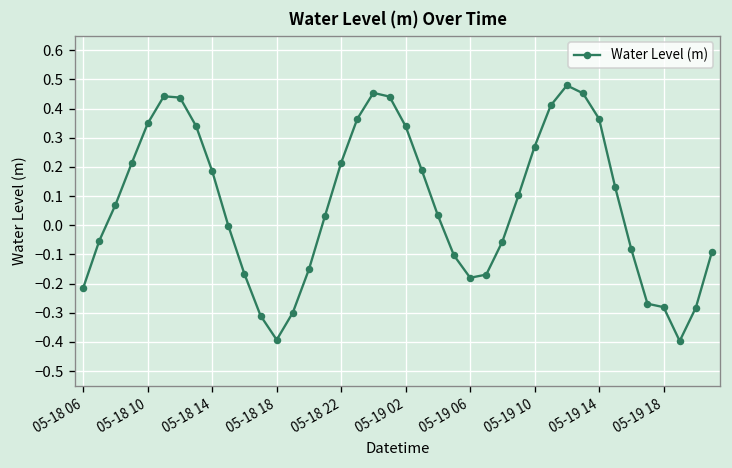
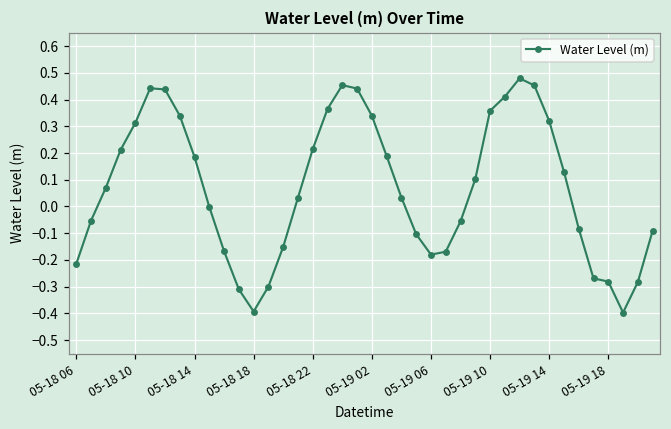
  {
    "05-18 06": -0.21,
-   "05-18 10": 0.35,
+   "05-18 10": 0.31,
    "05-18 14": 0.19,
    "05-18 18": -0.39,
    "05-18 22": 0.21,
    "05-19 02": 0.34,
    "05-19 06": -0.18,
-   "05-19 10": 0.27,
-   "05-19 14": 0.36,
+   "05-19 10": 0.36,
+   "05-19 14": 0.32,
    "05-19 18": -0.28
  }
